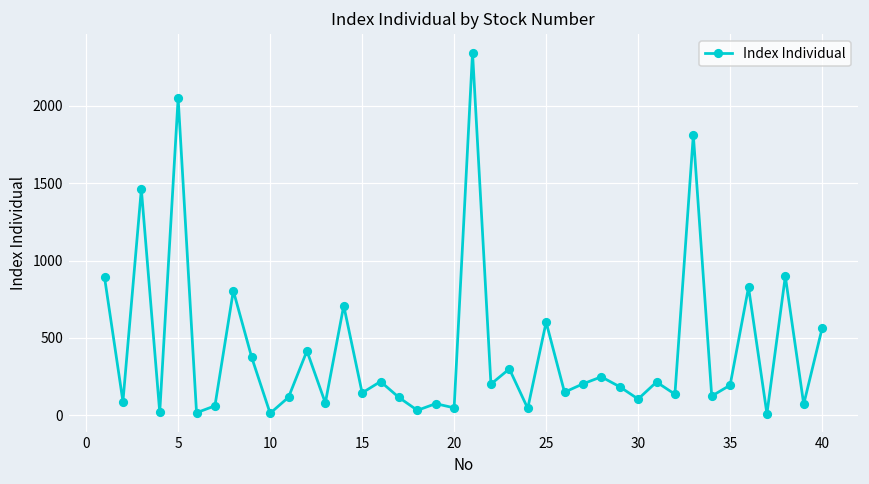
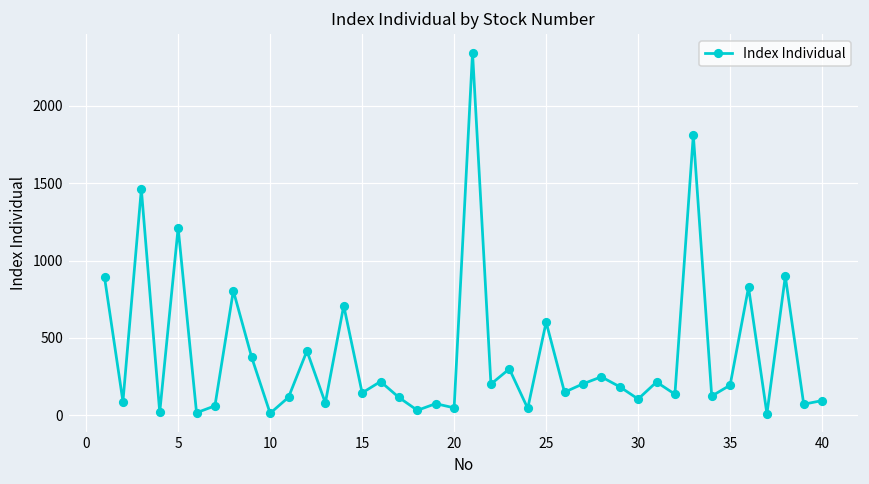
  {
-   "5": 2050,
+   "5": 1210,
    "10": 10,
    "15": 150,
    "20": 50,
    "25": 600,
    "30": 110,
    "35": 200,
-   "40": 560
+   "40": 100
  }
